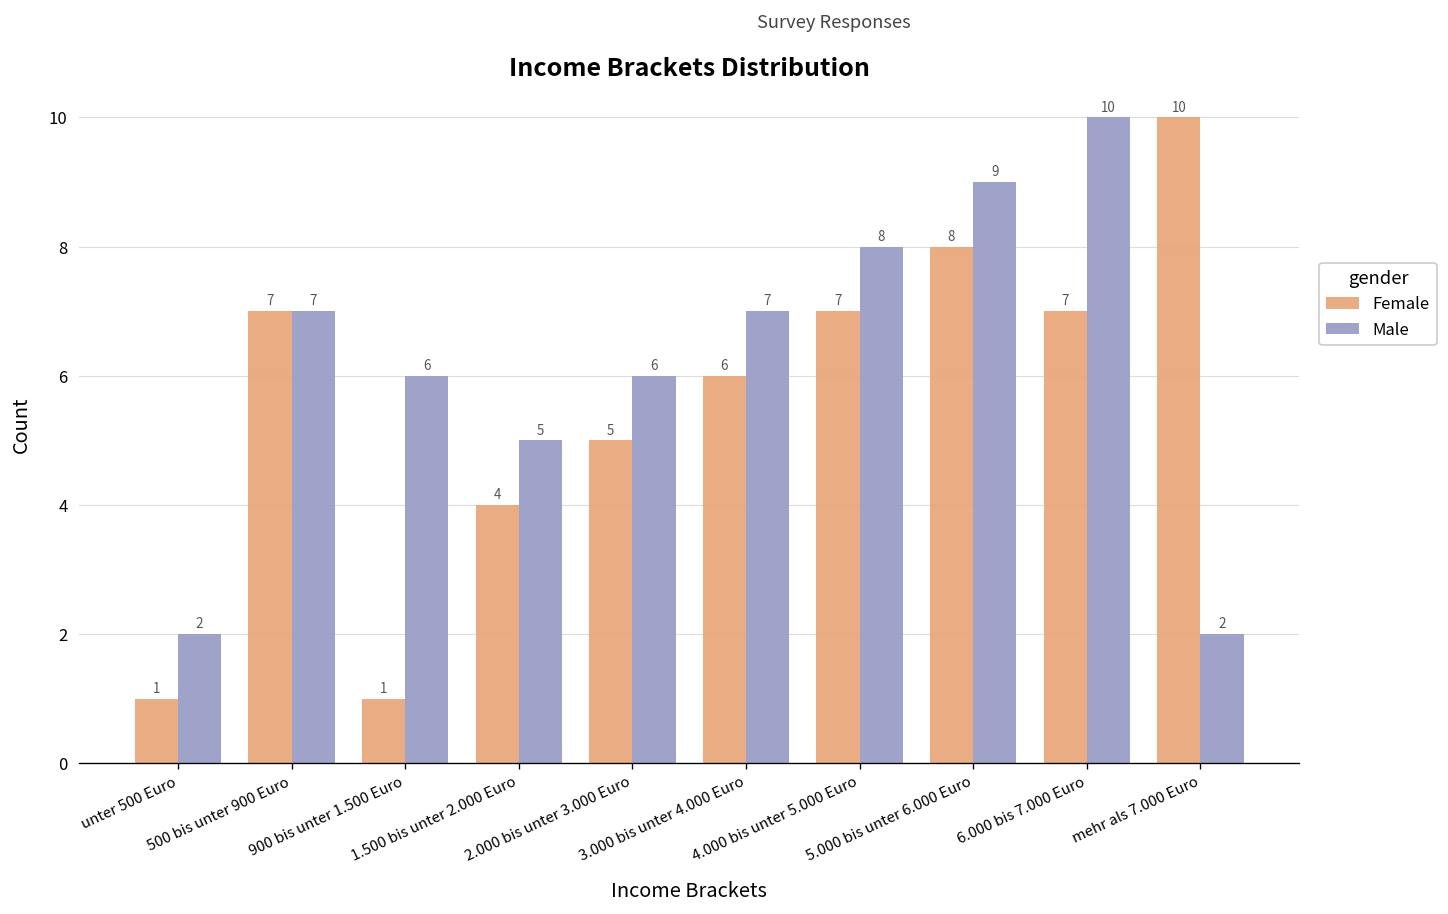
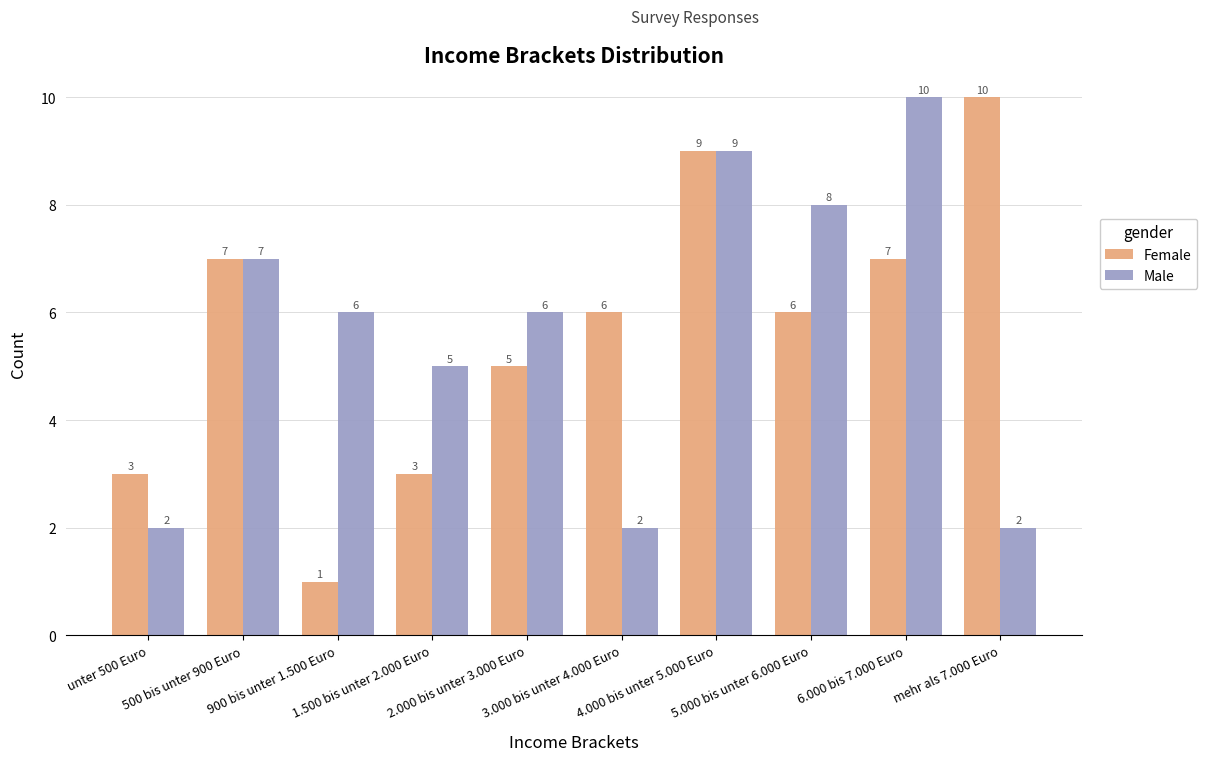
  {
    "Female": {
-     "unter 500 Euro": 1,
+     "unter 500 Euro": 3,
      "500 bis unter 900 Euro": 7,
      "900 bis unter 1.500 Euro": 1,
-     "1.500 bis unter 2.000 Euro": 4,
+     "1.500 bis unter 2.000 Euro": 3,
      "2.000 bis unter 3.000 Euro": 5,
      "3.000 bis unter 4.000 Euro": 6,
-     "4.000 bis unter 5.000 Euro": 7,
-     "5.000 bis unter 6.000 Euro": 8,
+     "4.000 bis unter 5.000 Euro": 9,
+     "5.000 bis unter 6.000 Euro": 6,
      "6.000 bis 7.000 Euro": 7,
      "mehr als 7.000 Euro": 10
    },
    "Male": {
      "unter 500 Euro": 2,
      "500 bis unter 900 Euro": 7,
      "900 bis unter 1.500 Euro": 6,
      "1.500 bis unter 2.000 Euro": 5,
      "2.000 bis unter 3.000 Euro": 6,
-     "3.000 bis unter 4.000 Euro": 7,
-     "4.000 bis unter 5.000 Euro": 8,
-     "5.000 bis unter 6.000 Euro": 9,
+     "3.000 bis unter 4.000 Euro": 2,
+     "4.000 bis unter 5.000 Euro": 9,
+     "5.000 bis unter 6.000 Euro": 8,
      "6.000 bis 7.000 Euro": 10,
      "mehr als 7.000 Euro": 2
    }
  }
